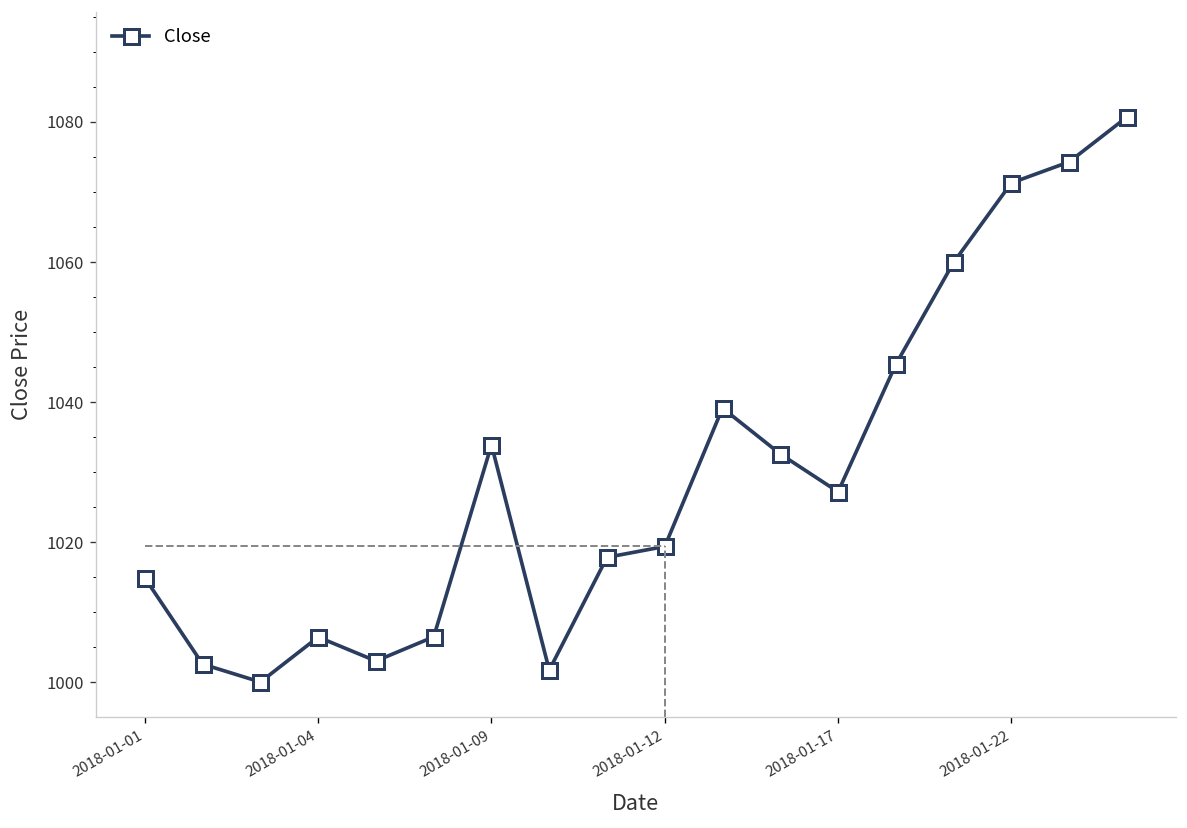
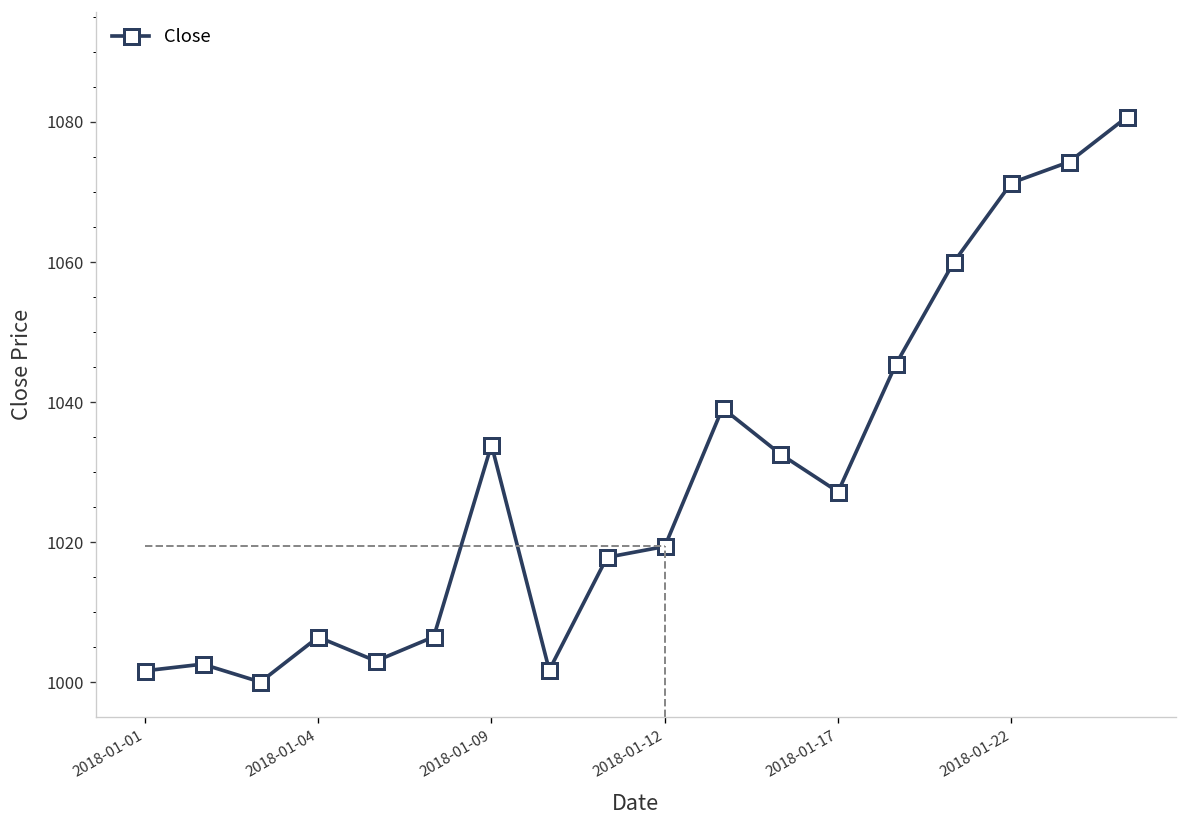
  {
    "Close": {
-     "2018-01-01": 1015,
+     "2018-01-01": 1002,
      "2018-01-04": 1006,
      "2018-01-09": 1034,
      "2018-01-17": 1027,
      "2018-01-22": 1071
    }
  }
